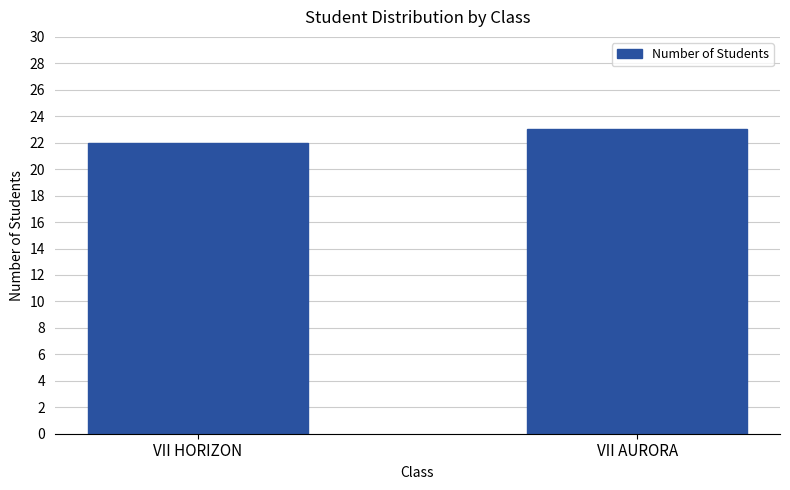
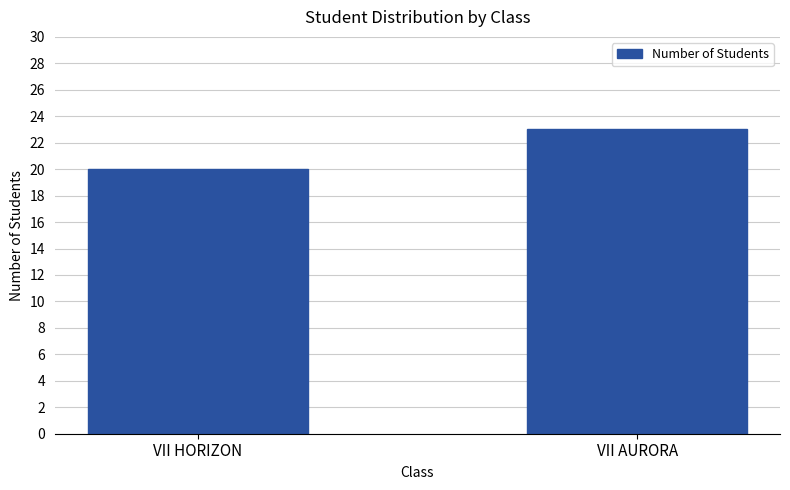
  {
-   "VII HORIZON": 22,
+   "VII HORIZON": 20,
    "VII AURORA": 23
  }
